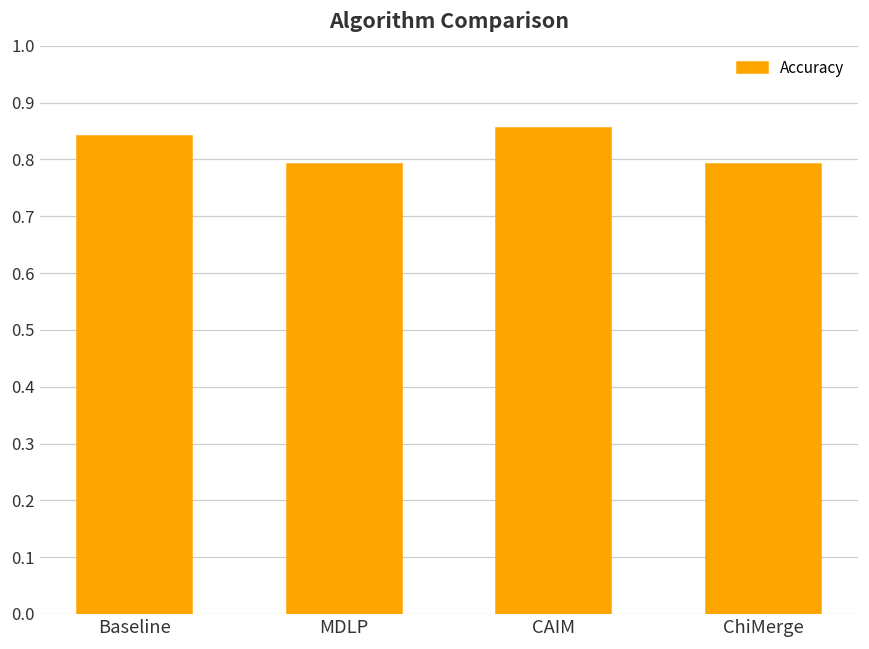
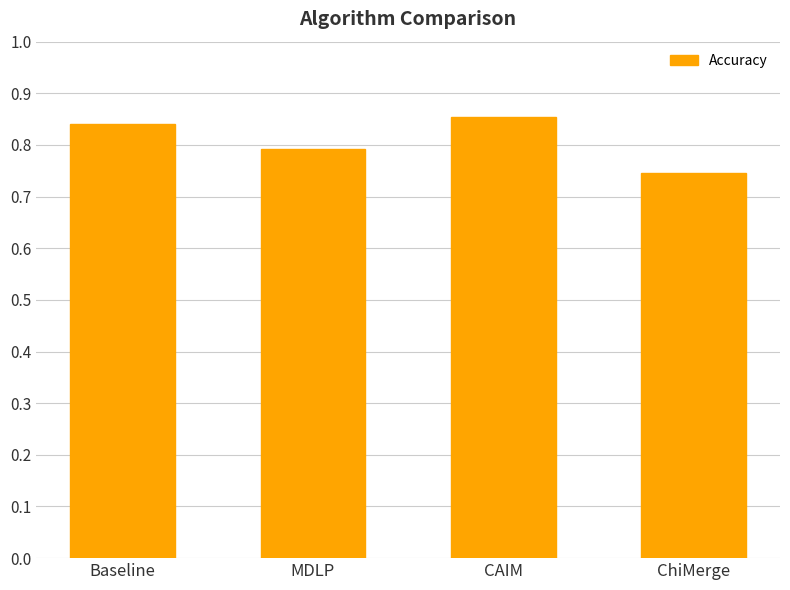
  {
    "Baseline": 0.84,
    "MDLP": 0.79,
    "CAIM": 0.86,
-   "ChiMerge": 0.79
+   "ChiMerge": 0.75
  }
